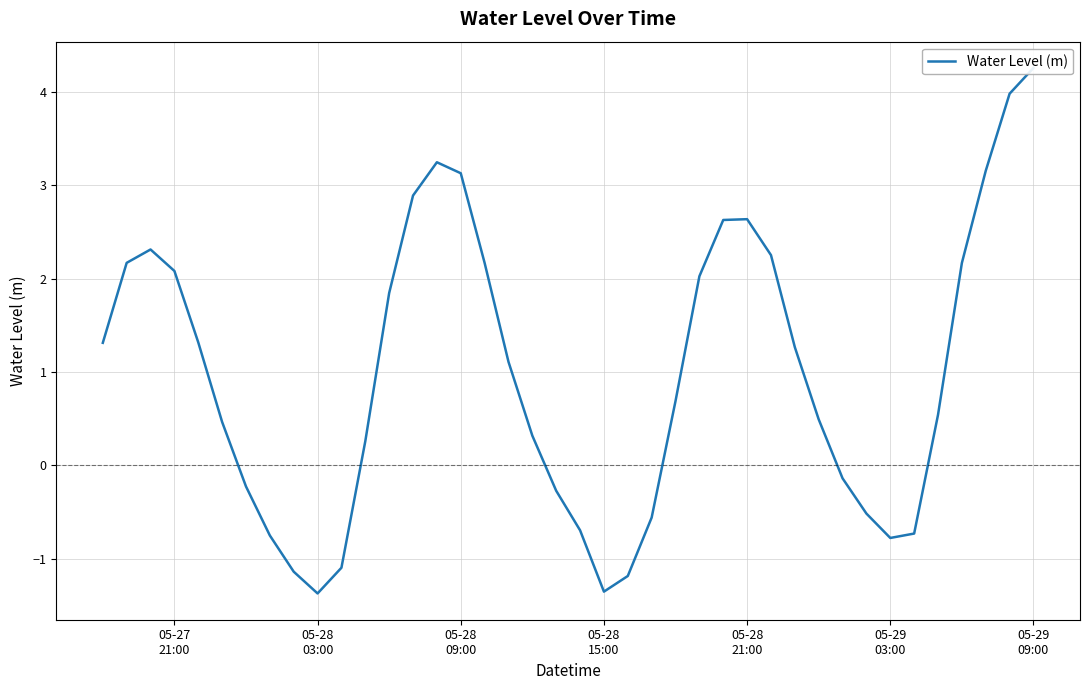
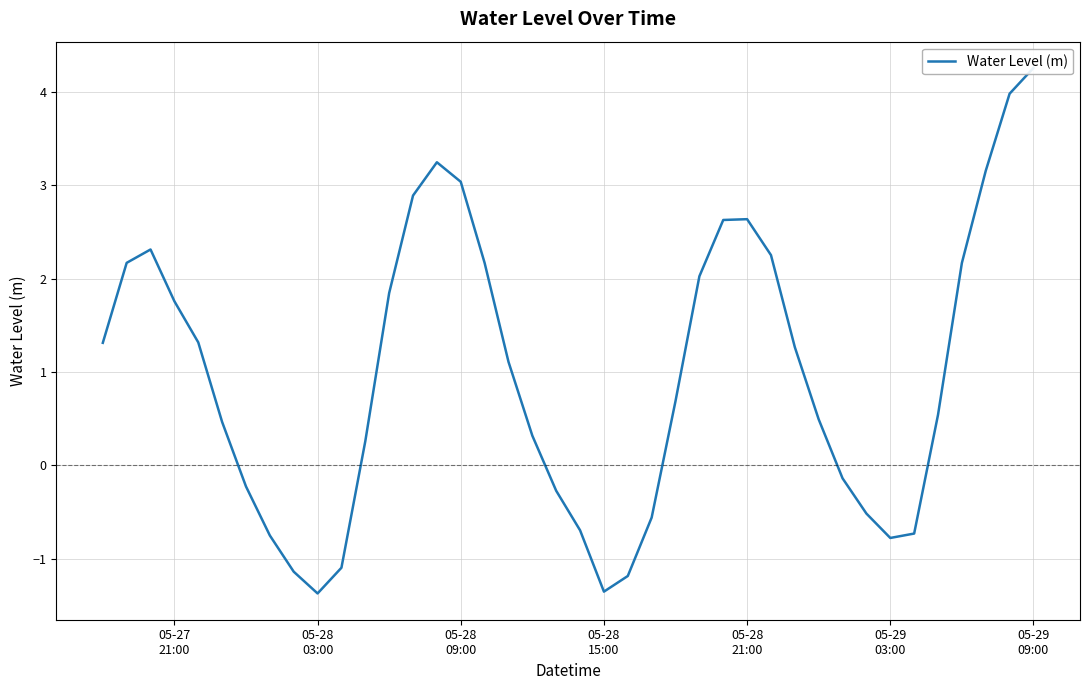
  {
-   "05-27 21:00": 2.1,
+   "05-27 21:00": 1.8,
    "05-28 03:00": -1.4,
-   "05-28 09:00": 3.1,
+   "05-28 09:00": 3.0,
    "05-28 15:00": -1.4,
    "05-28 21:00": 2.6,
    "05-29 03:00": -0.8
  }
